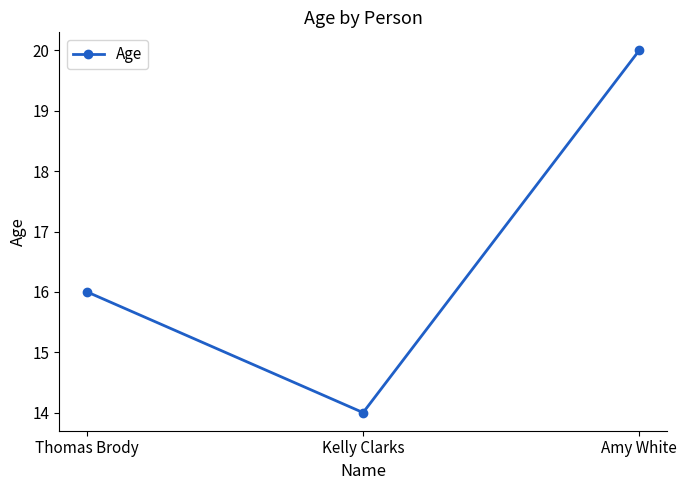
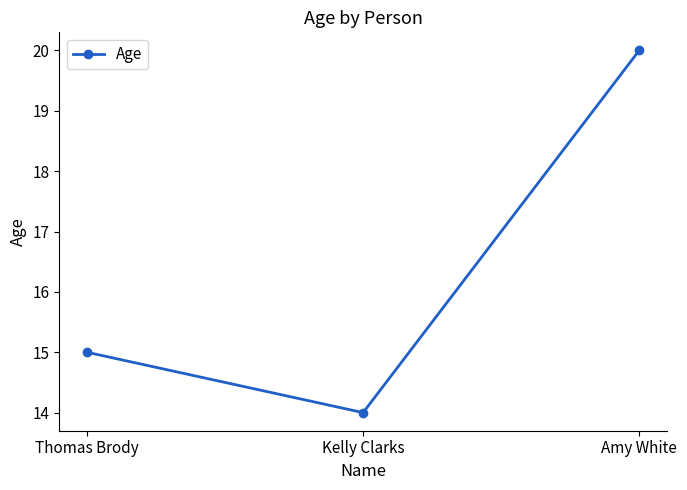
  {
-   "Thomas Brody": 16,
+   "Thomas Brody": 15,
    "Kelly Clarks": 14,
    "Amy White": 20
  }
